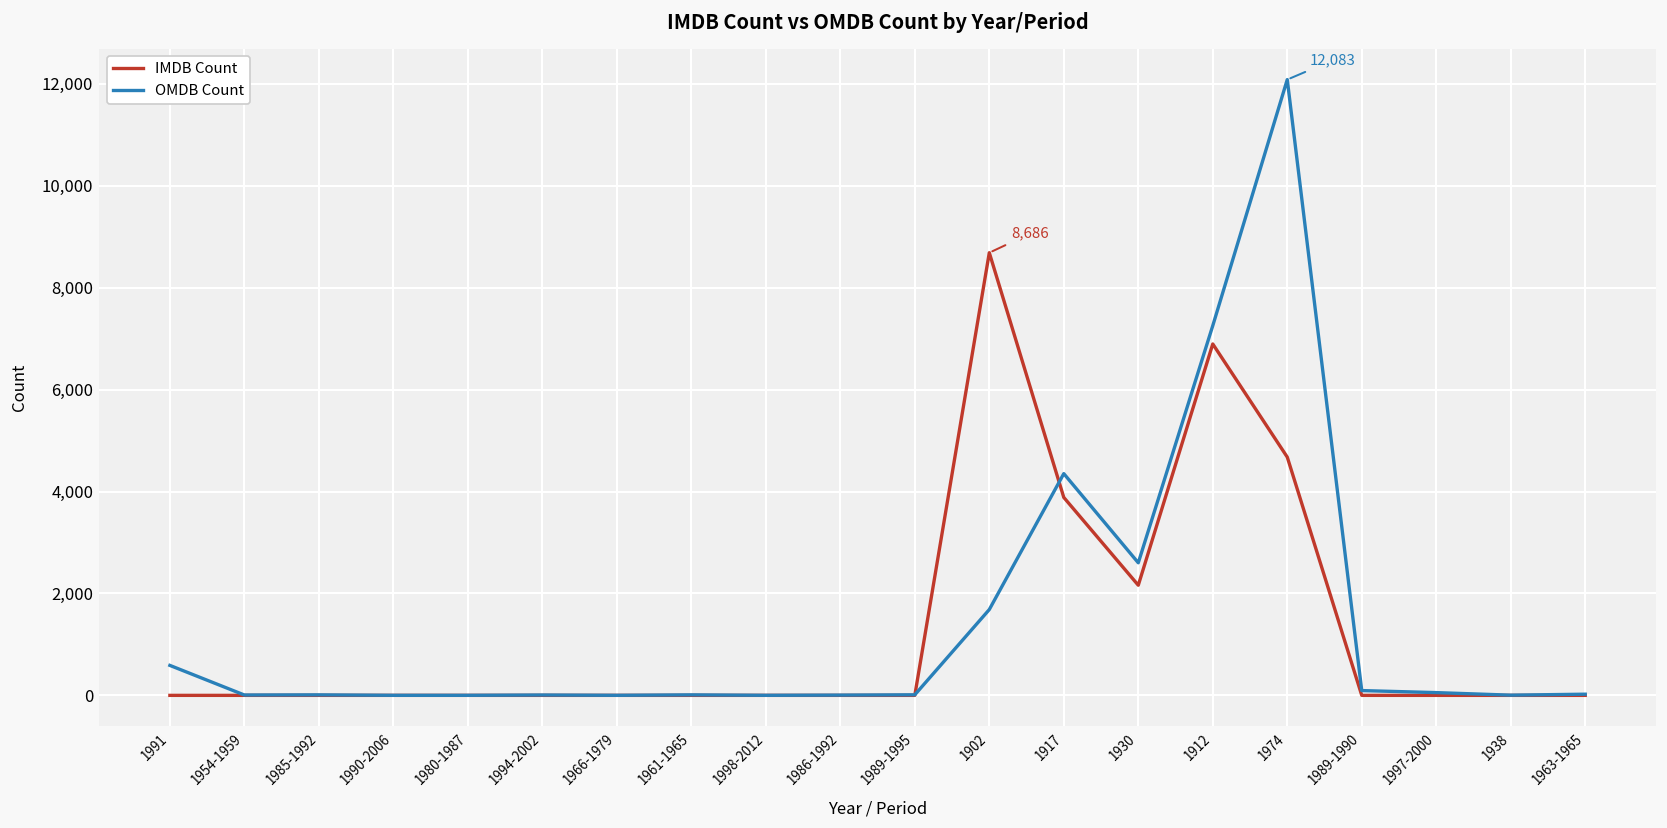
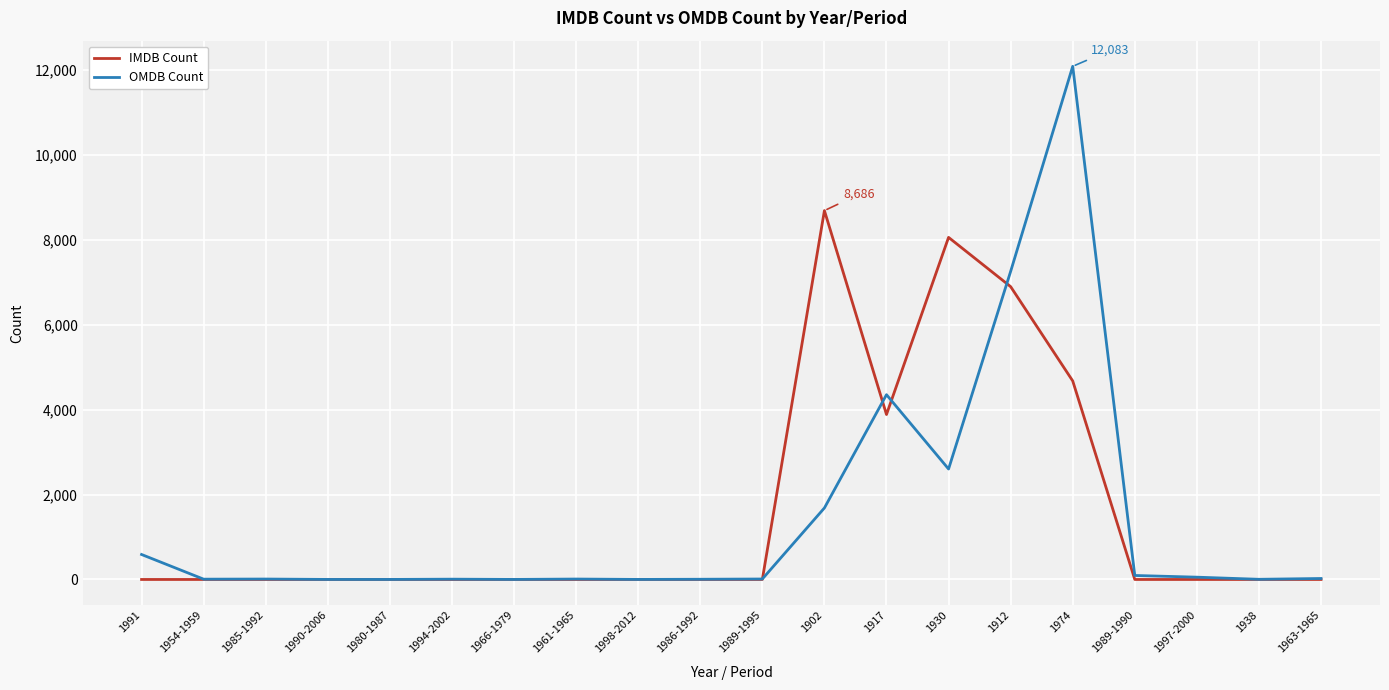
  {
    "IMDB Count": {
      "1991": "0",
      "1917": "3,900",
-     "1930": "2,200",
+     "1930": "8,100",
      "1912": "6,900",
      "1974": "4,700",
      "1989-1990": "0"
    },
    "OMDB Count": {
      "1974": "12,083"
    }
  }
